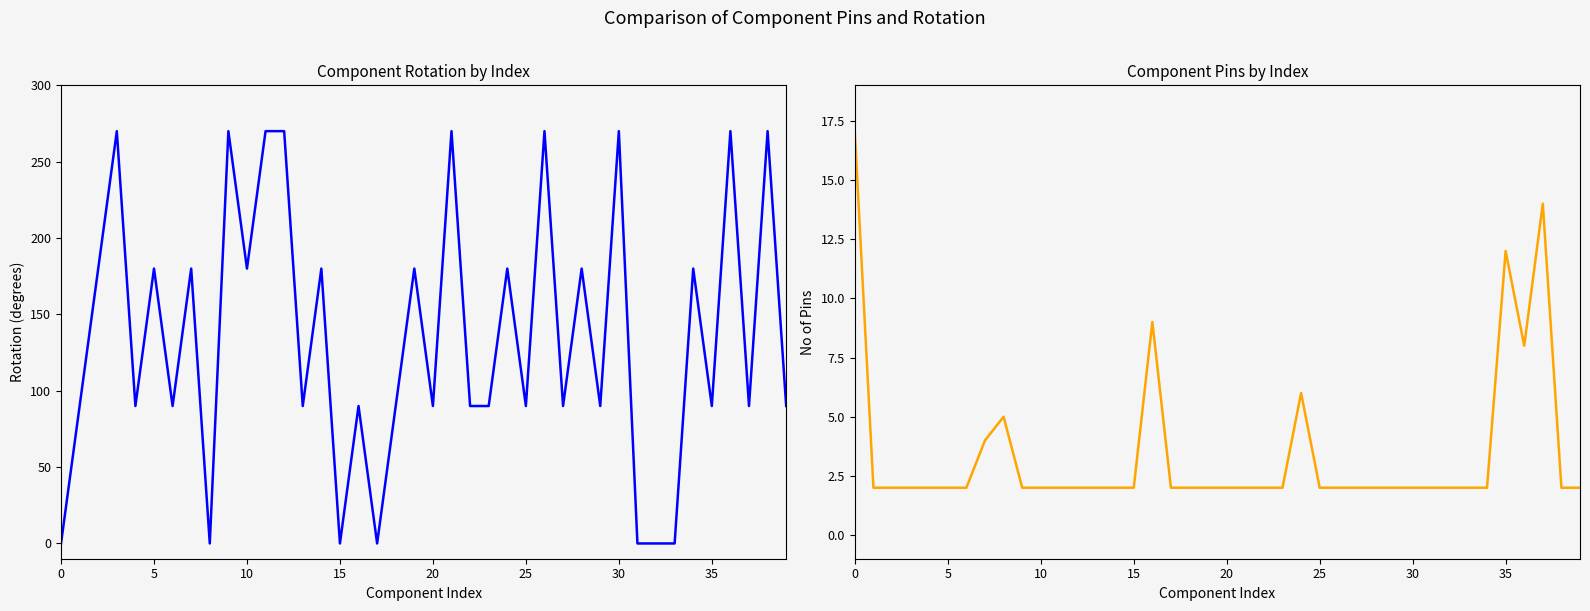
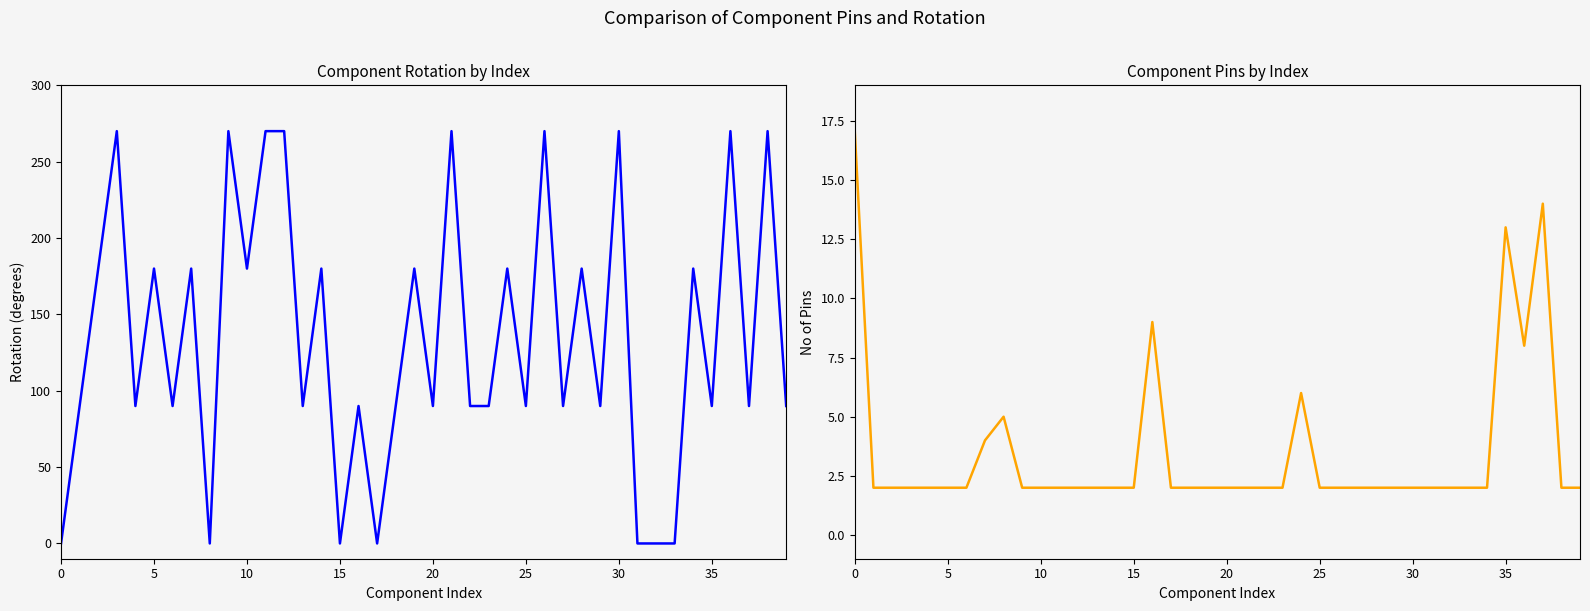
  {
    "Component Rotation by Index": {
      "0": 0,
      "5": 180,
      "10": 180,
      "15": 0,
      "20": 90,
      "25": 90,
      "30": 270,
      "35": 90
    },
    "Component Pins by Index": {
      "0": 17,
      "5": 2,
      "10": 2,
      "15": 2,
      "20": 2,
      "25": 2,
      "30": 2,
-     "35": 12
+     "35": 13
    }
  }
